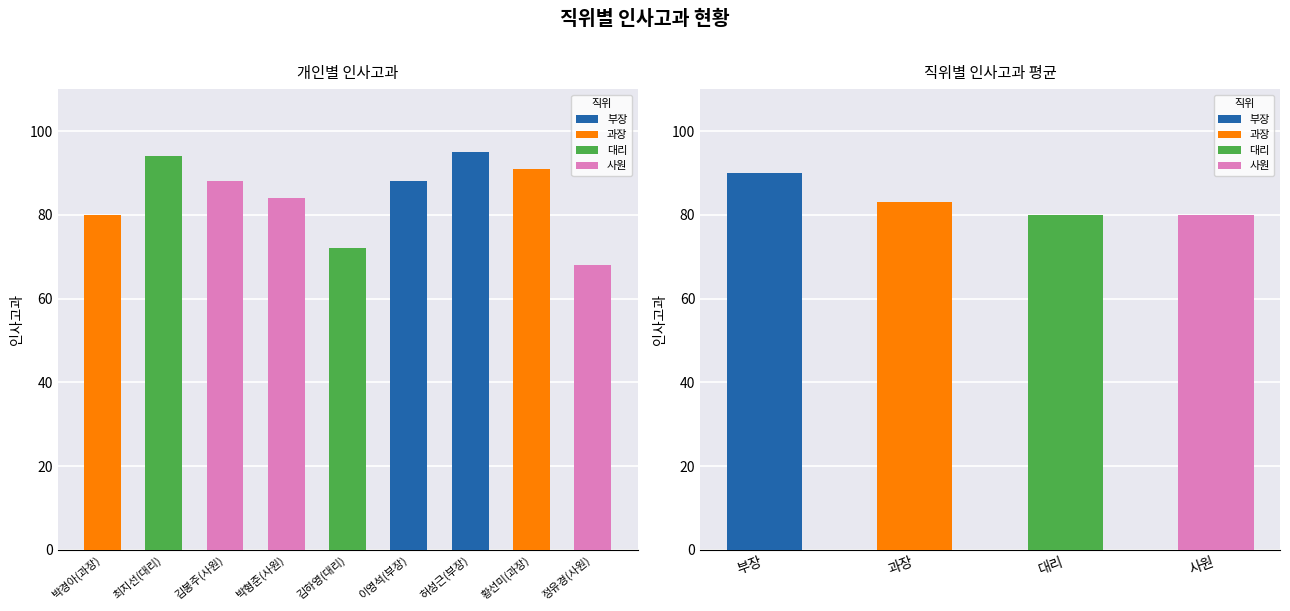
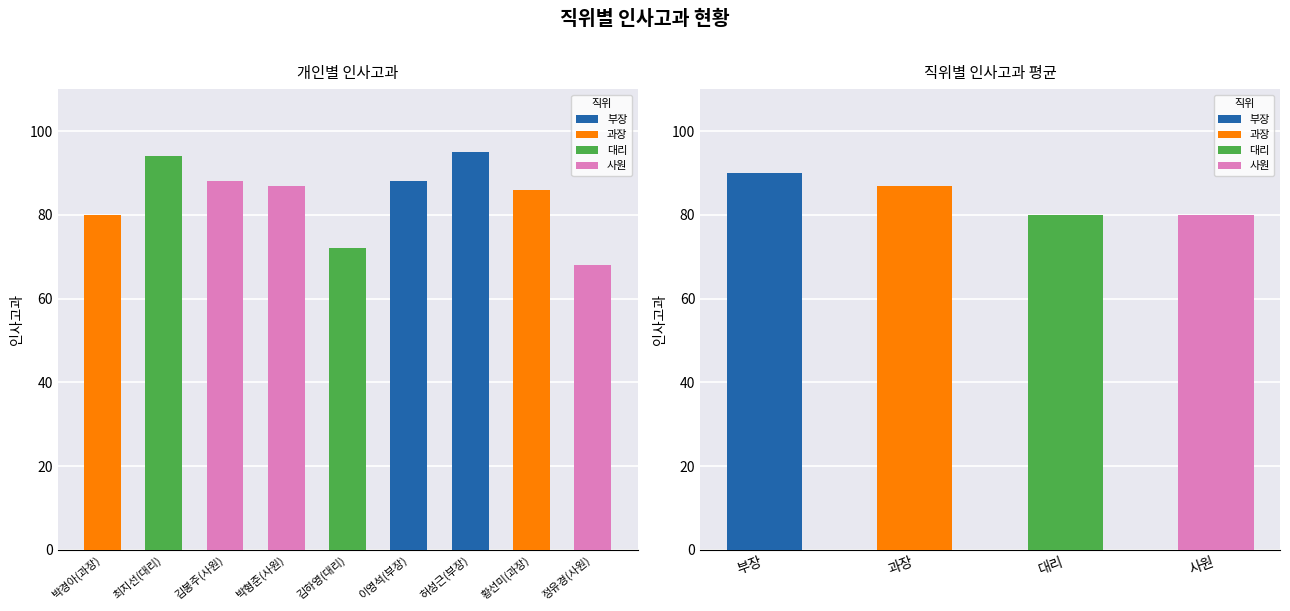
  {
    "개인별 인사고과": {
      "박경아(과장)": 80,
      "최지선(대리)": 94,
      "김봉주(사원)": 88,
-     "박형준(사원)": 84,
+     "박형준(사원)": 87,
      "김하영(대리)": 72,
      "이영석(부장)": 88,
      "허성근(부장)": 95,
-     "황선미(과장)": 91,
+     "황선미(과장)": 86,
      "정유경(사원)": 68
    },
    "직위별 인사고과 평균": {
      "부장": 90,
-     "과장": 83,
+     "과장": 87,
      "대리": 80,
      "사원": 80
    }
  }
